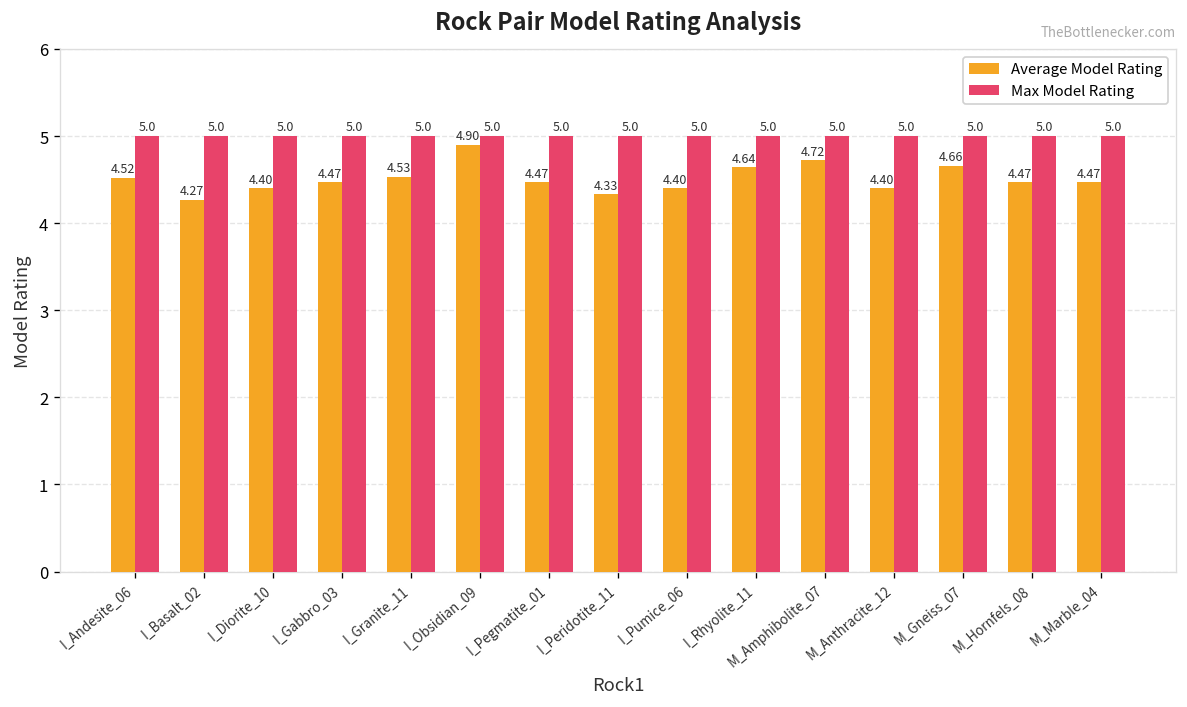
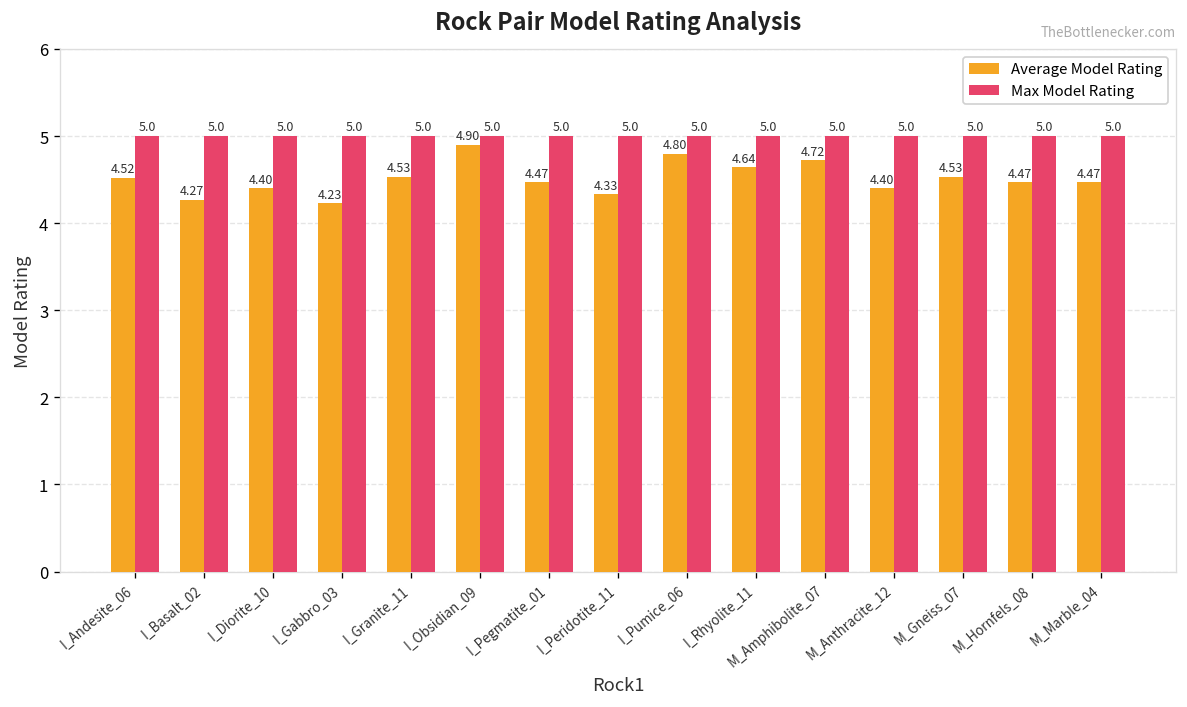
  {
    "Average Model Rating": {
      "I_Andesite_06": 4.52,
      "I_Basalt_02": 4.27,
      "I_Diorite_10": 4.40,
-     "I_Gabbro_03": 4.47,
+     "I_Gabbro_03": 4.23,
      "I_Granite_11": 4.53,
      "I_Obsidian_09": 4.90,
      "I_Pegmatite_01": 4.47,
      "I_Peridotite_11": 4.33,
-     "I_Pumice_06": 4.40,
+     "I_Pumice_06": 4.80,
      "I_Rhyolite_11": 4.64,
      "M_Amphibolite_07": 4.72,
      "M_Anthracite_12": 4.40,
-     "M_Gneiss_07": 4.66,
+     "M_Gneiss_07": 4.53,
      "M_Hornfels_08": 4.47,
      "M_Marble_04": 4.47
    },
    "Max Model Rating": {
      "I_Andesite_06": 5.0,
      "I_Basalt_02": 5.0,
      "I_Diorite_10": 5.0,
      "I_Gabbro_03": 5.0,
      "I_Granite_11": 5.0,
      "I_Obsidian_09": 5.0,
      "I_Pegmatite_01": 5.0,
      "I_Peridotite_11": 5.0,
      "I_Pumice_06": 5.0,
      "I_Rhyolite_11": 5.0,
      "M_Amphibolite_07": 5.0,
      "M_Anthracite_12": 5.0,
      "M_Gneiss_07": 5.0,
      "M_Hornfels_08": 5.0,
      "M_Marble_04": 5.0
    }
  }
